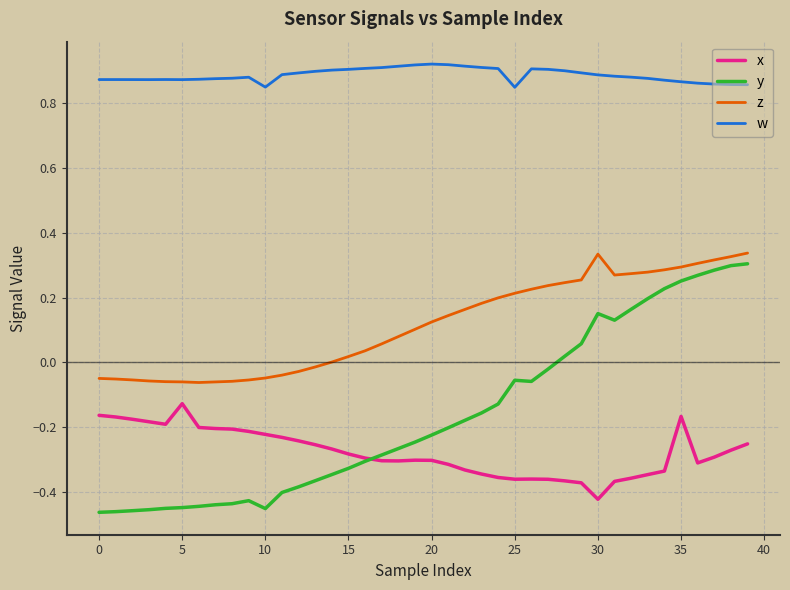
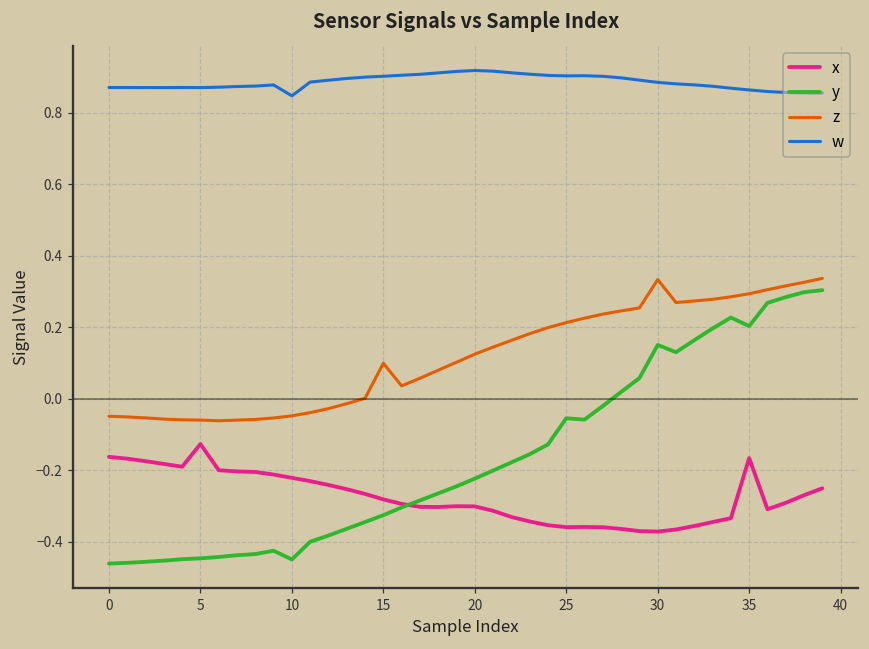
  {
    "x": {
      "0": -0.16,
      "5": -0.13,
      "10": -0.22,
      "15": -0.28,
      "20": -0.30,
      "25": -0.36,
-     "30": -0.42,
+     "30": -0.37,
      "35": -0.17
    },
    "y": {
      "0": -0.46,
      "5": -0.45,
      "10": -0.45,
      "15": -0.33,
      "20": -0.22,
      "25": -0.05,
      "30": 0.15,
-     "35": 0.25
+     "35": 0.20
    },
    "z": {
      "0": -0.05,
      "5": -0.06,
      "10": -0.05,
-     "15": 0.02,
+     "15": 0.10,
      "20": 0.12,
      "25": 0.21,
      "30": 0.33,
      "35": 0.29
    },
    "w": {
      "0": 0.87,
      "5": 0.87,
      "10": 0.85,
      "15": 0.90,
      "20": 0.92,
-     "25": 0.85,
+     "25": 0.90,
      "30": 0.89,
      "35": 0.86
    }
  }
